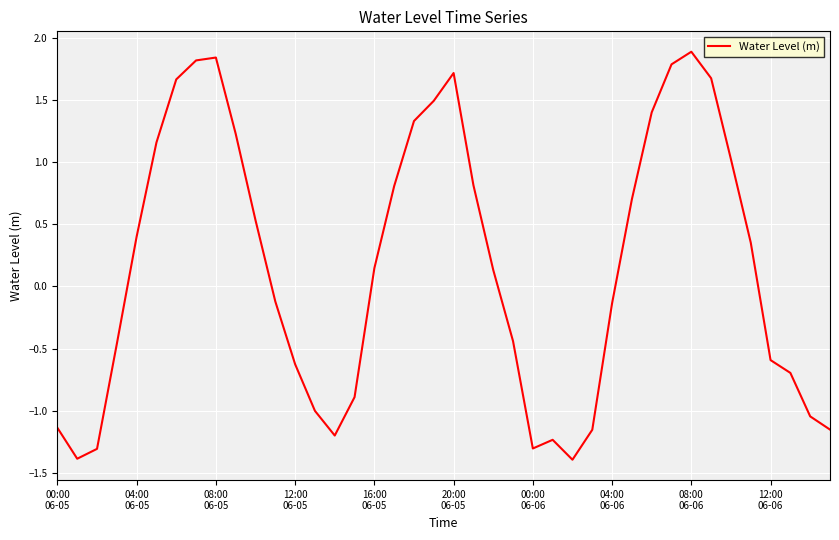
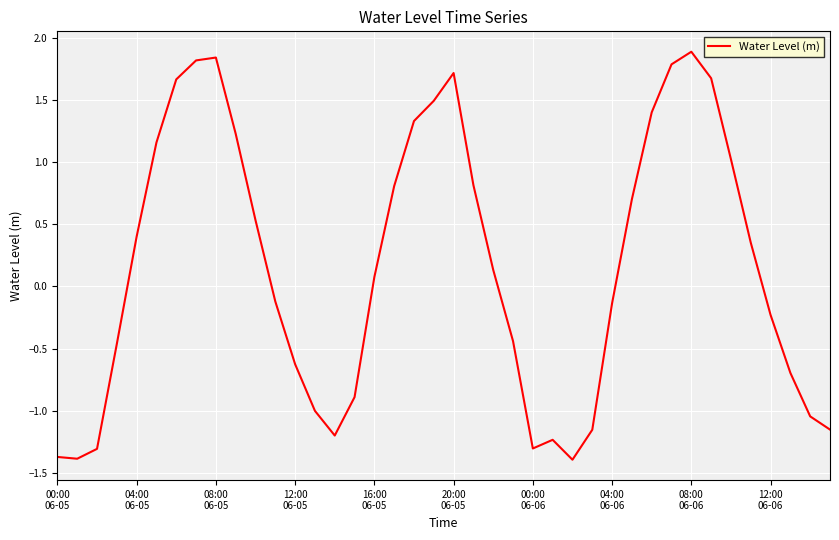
  {
-   "00:00 06-05": -1.14,
+   "00:00 06-05": -1.37,
    "04:00 06-05": 0.40,
    "08:00 06-05": 1.84,
    "12:00 06-05": -0.63,
-   "16:00 06-05": 0.15,
+   "16:00 06-05": 0.08,
    "20:00 06-05": 1.71,
    "00:00 06-06": -1.30,
    "04:00 06-06": -0.14,
    "08:00 06-06": 1.89,
-   "12:00 06-06": -0.59
+   "12:00 06-06": -0.23
  }
